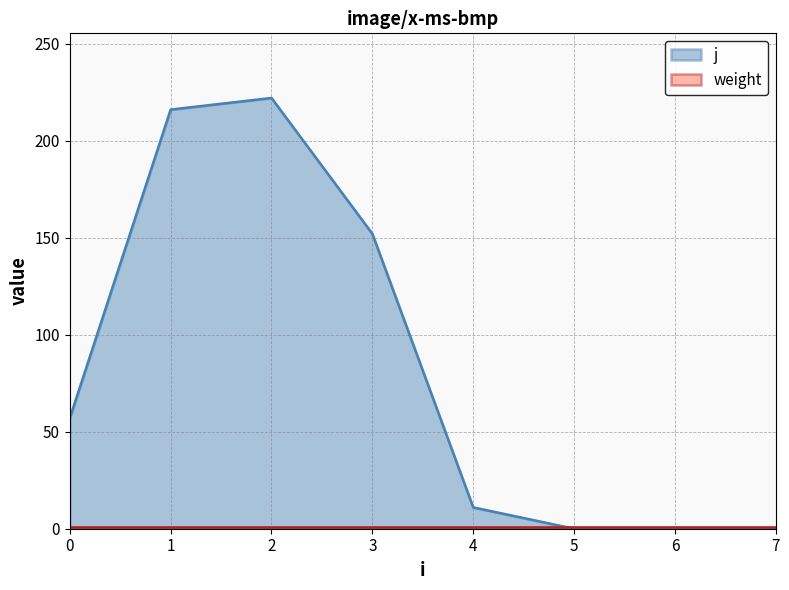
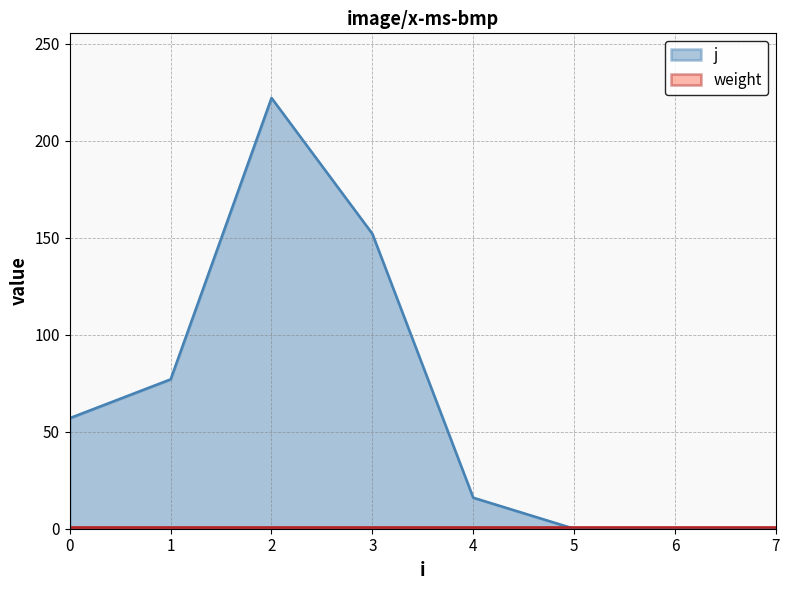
  {
    "j": {
      "0": 57,
-     "1": 216,
+     "1": 77,
      "2": 222,
      "3": 152,
-     "4": 11
+     "4": 16
    },
    "weight": {
      "0": 1,
      "1": 1,
      "2": 1,
      "3": 1,
      "4": 1
    }
  }
